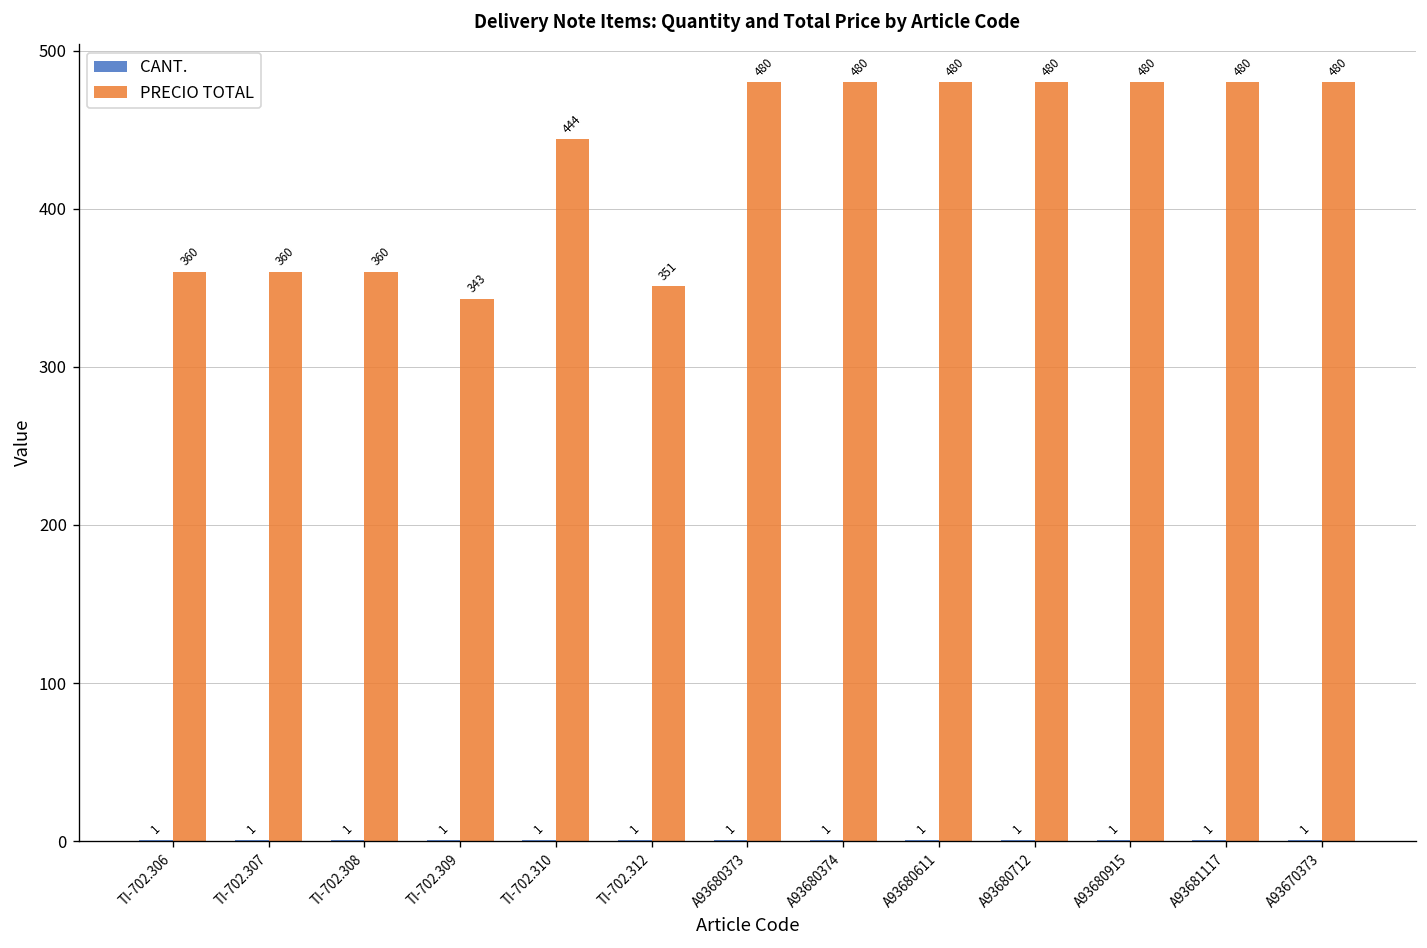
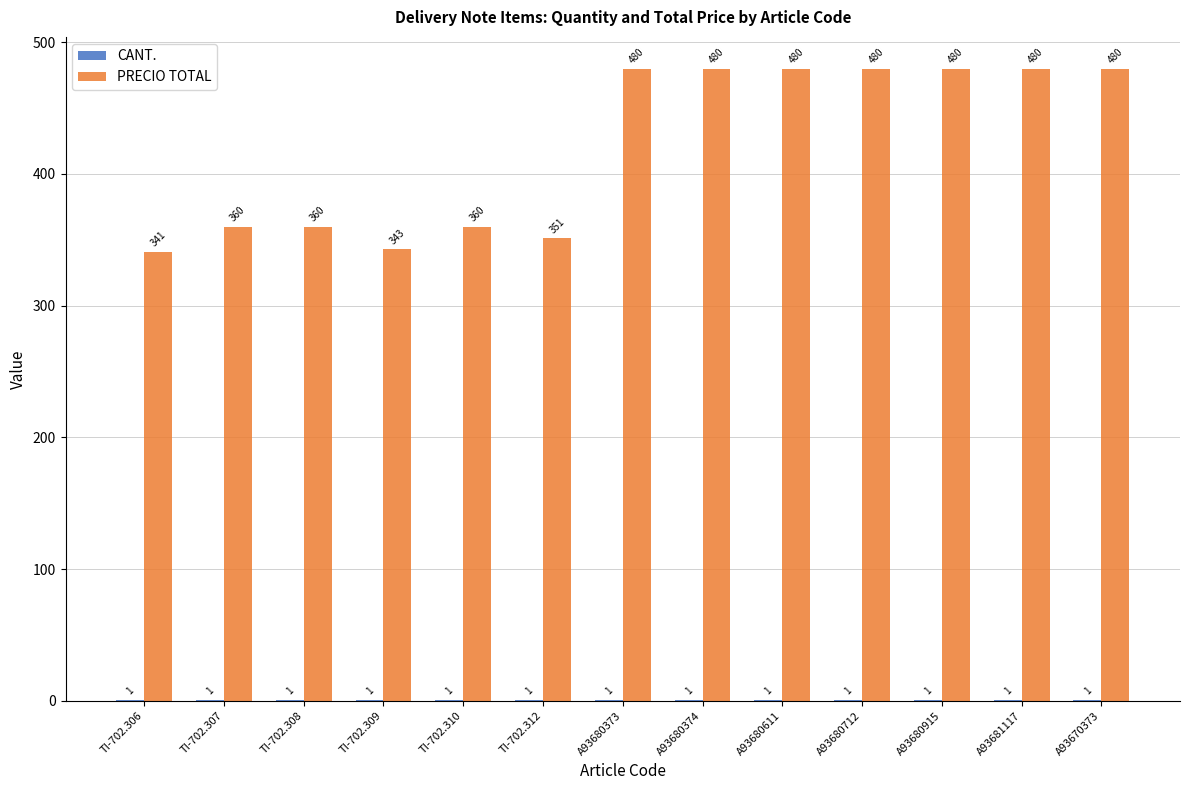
  {
    "CANT.": {
      "TI-702.306": 1,
      "TI-702.307": 1,
      "TI-702.308": 1,
      "TI-702.309": 1,
      "TI-702.310": 1,
      "TI-702.312": 1,
      "A93680373": 1,
      "A93680374": 1,
      "A93680611": 1,
      "A93680712": 1,
      "A93680915": 1,
      "A93681117": 1,
      "A93670373": 1
    },
    "PRECIO TOTAL": {
-     "TI-702.306": 360,
+     "TI-702.306": 341,
      "TI-702.307": 360,
      "TI-702.308": 360,
      "TI-702.309": 343,
-     "TI-702.310": 444,
+     "TI-702.310": 360,
      "TI-702.312": 351,
      "A93680373": 480,
      "A93680374": 480,
      "A93680611": 480,
      "A93680712": 480,
      "A93680915": 480,
      "A93681117": 480,
      "A93670373": 480
    }
  }
